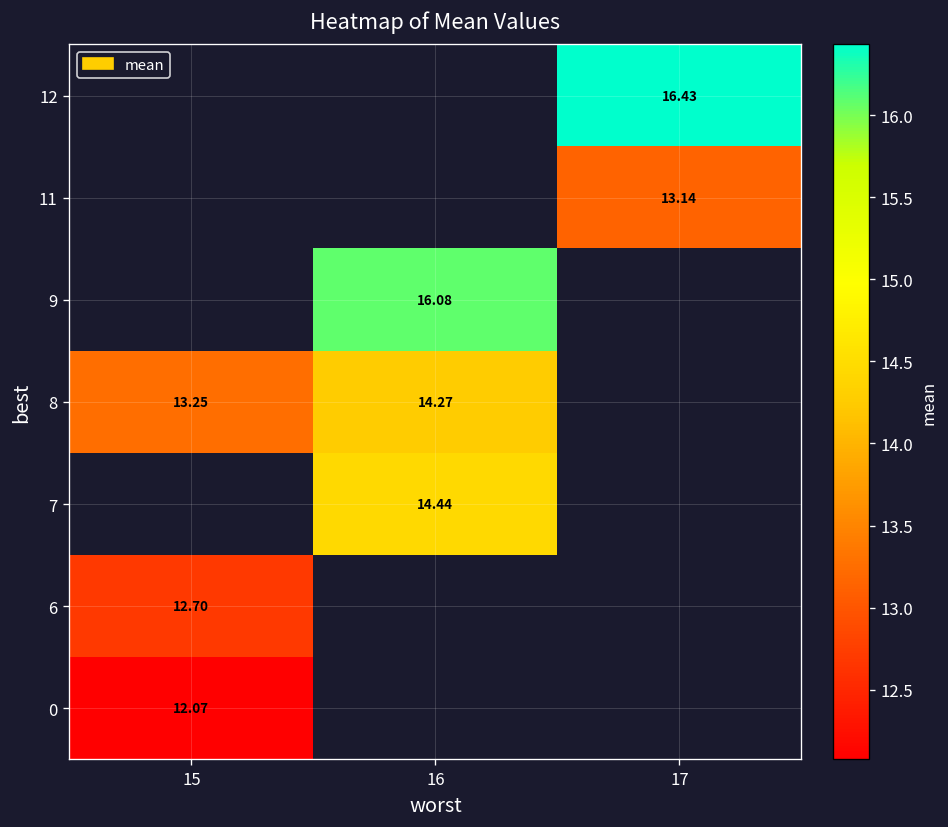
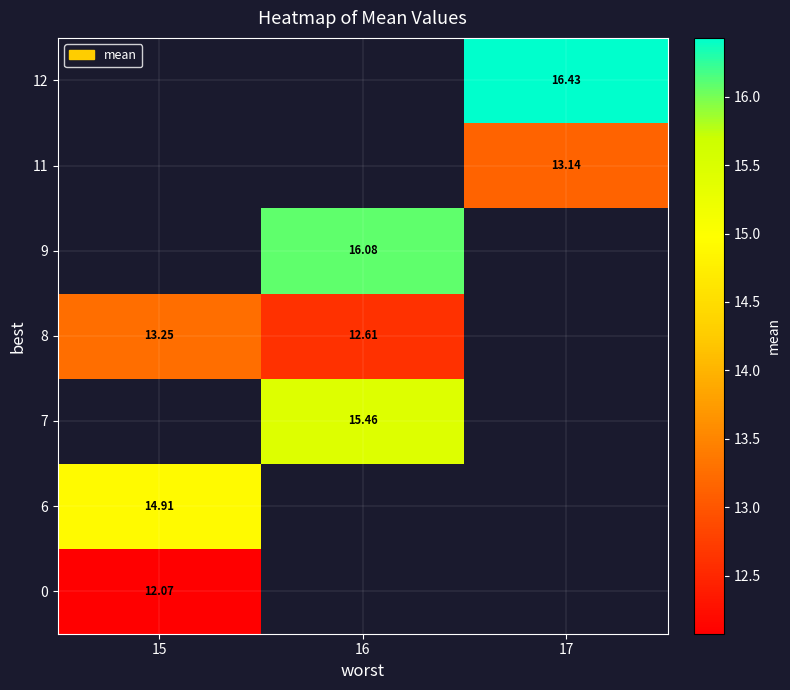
  {
    "12": {
      "17": 16.43
    },
    "11": {
      "17": 13.14
    },
    "9": {
      "16": 16.08
    },
    "8": {
      "15": 13.25,
-     "16": 14.27
+     "16": 12.61
    },
    "7": {
-     "16": 14.44
+     "16": 15.46
    },
    "6": {
-     "15": 12.70
+     "15": 14.91
    },
    "0": {
      "15": 12.07
    }
  }
